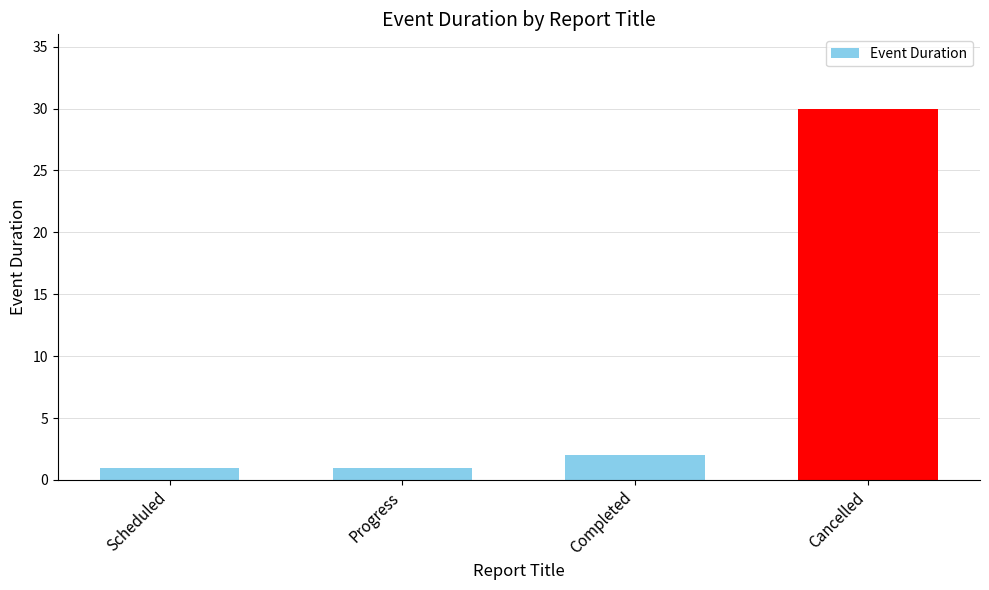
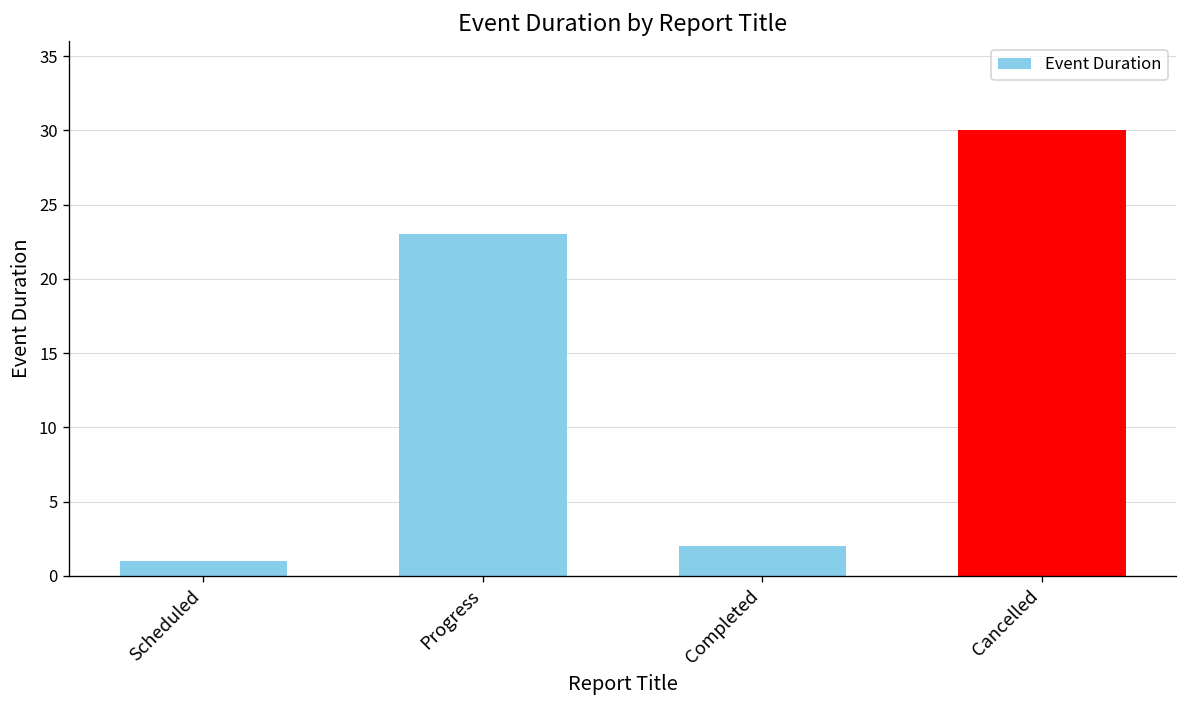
  {
    "Scheduled": 1,
-   "Progress": 1,
+   "Progress": 23,
    "Completed": 2,
    "Cancelled": 30
  }
